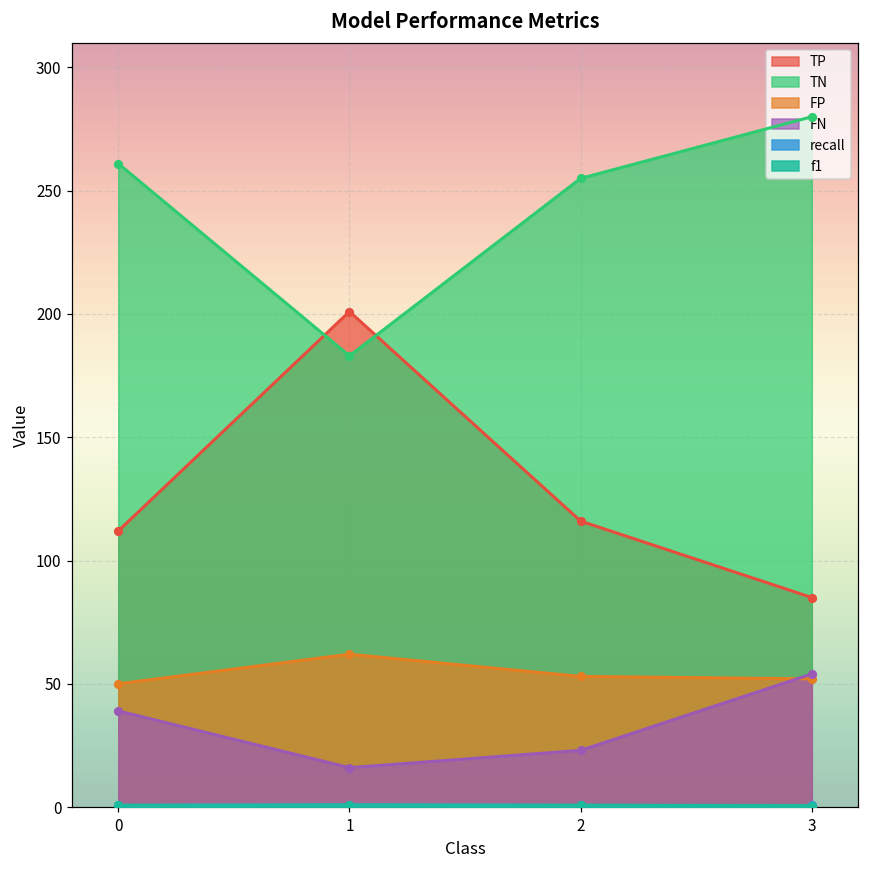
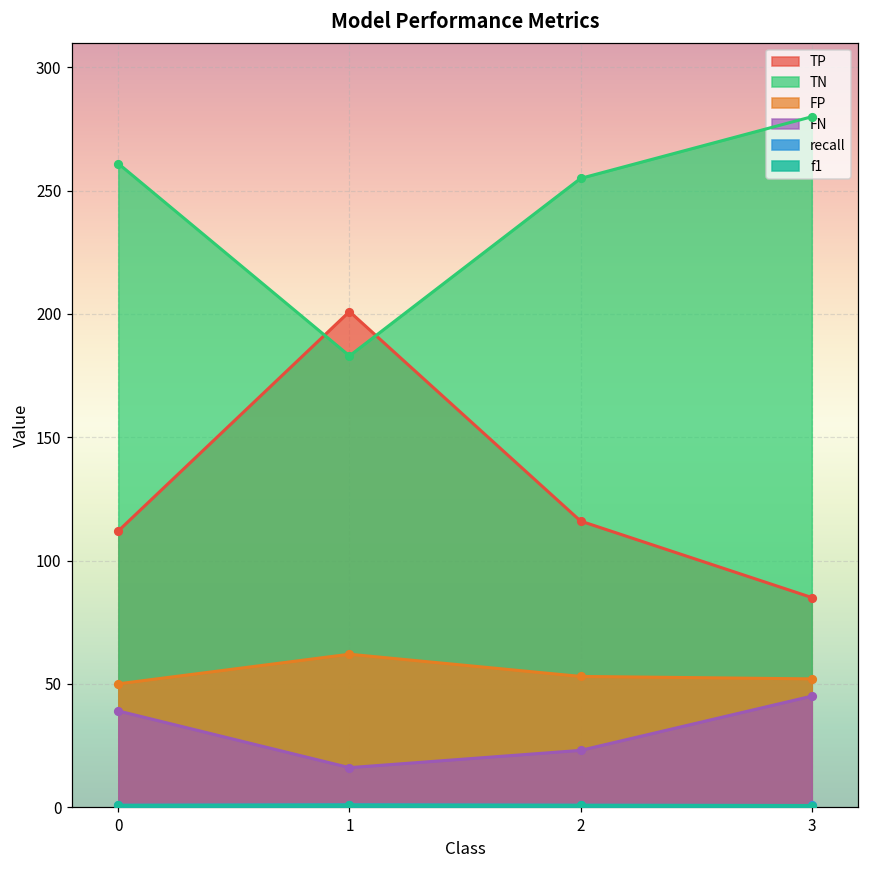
  {
    "FN": {
      "0": 39,
      "1": 16,
      "2": 23,
-     "3": 54
+     "3": 45
    }
  }
